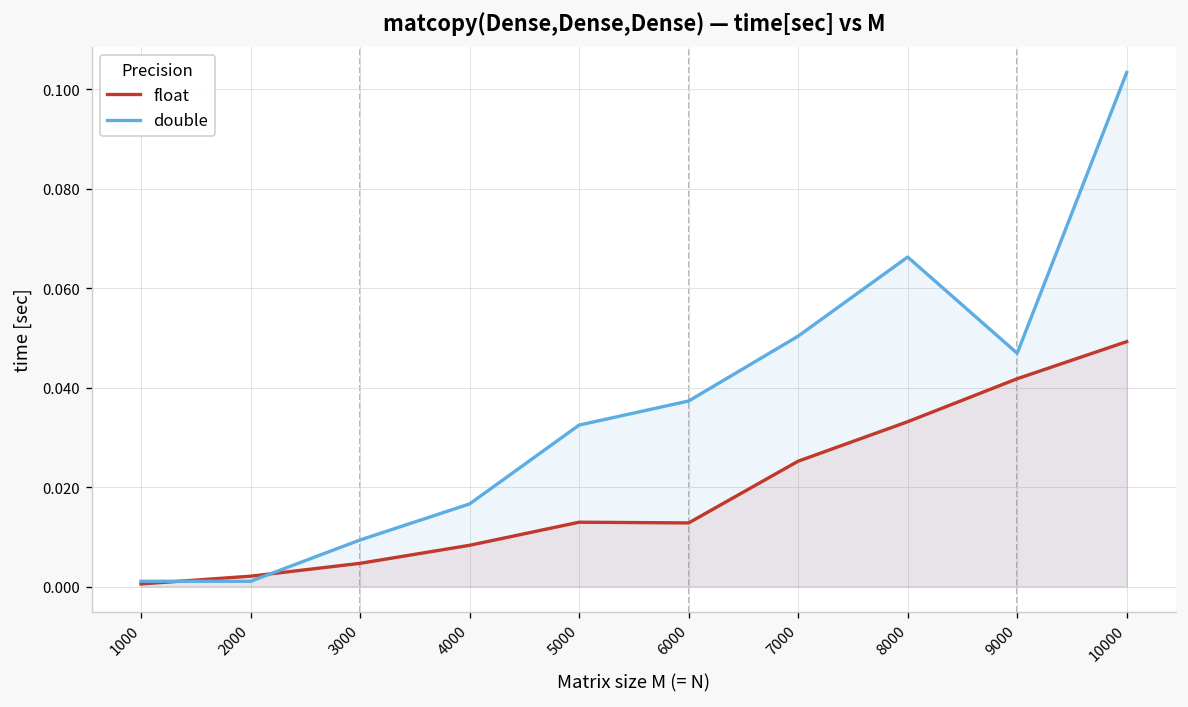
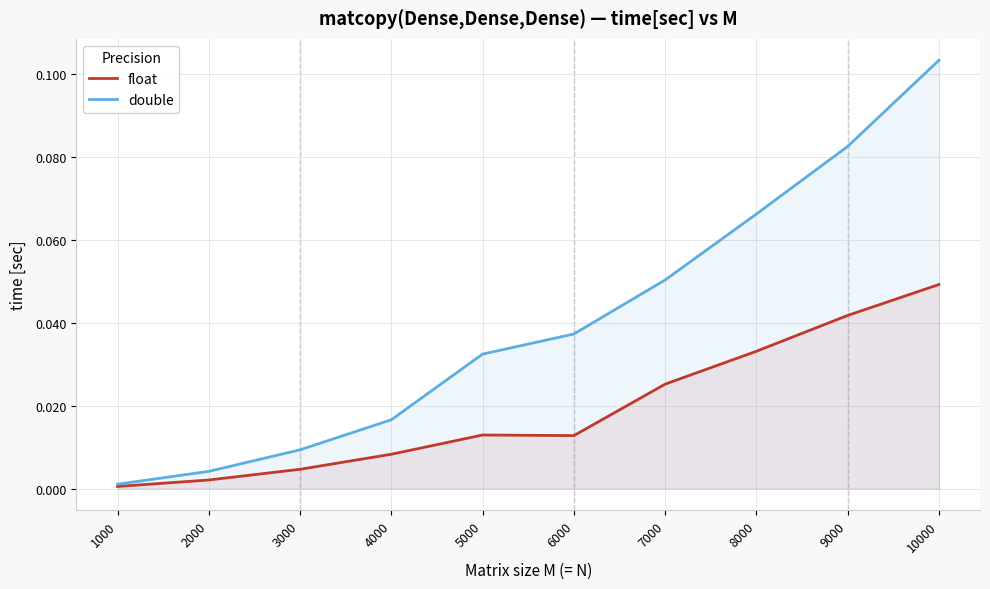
  {
    "float": {
      "2000": 0.002,
      "3000": 0.005,
      "4000": 0.008,
      "5000": 0.013,
      "6000": 0.013,
      "7000": 0.025,
      "8000": 0.033,
      "9000": 0.042,
      "10000": 0.049
    },
    "double": {
-     "2000": 0.001,
+     "2000": 0.004,
      "3000": 0.009,
      "4000": 0.017,
      "5000": 0.032,
      "6000": 0.037,
      "7000": 0.050,
      "8000": 0.066,
-     "9000": 0.047,
+     "9000": 0.083,
      "10000": 0.103
    }
  }
